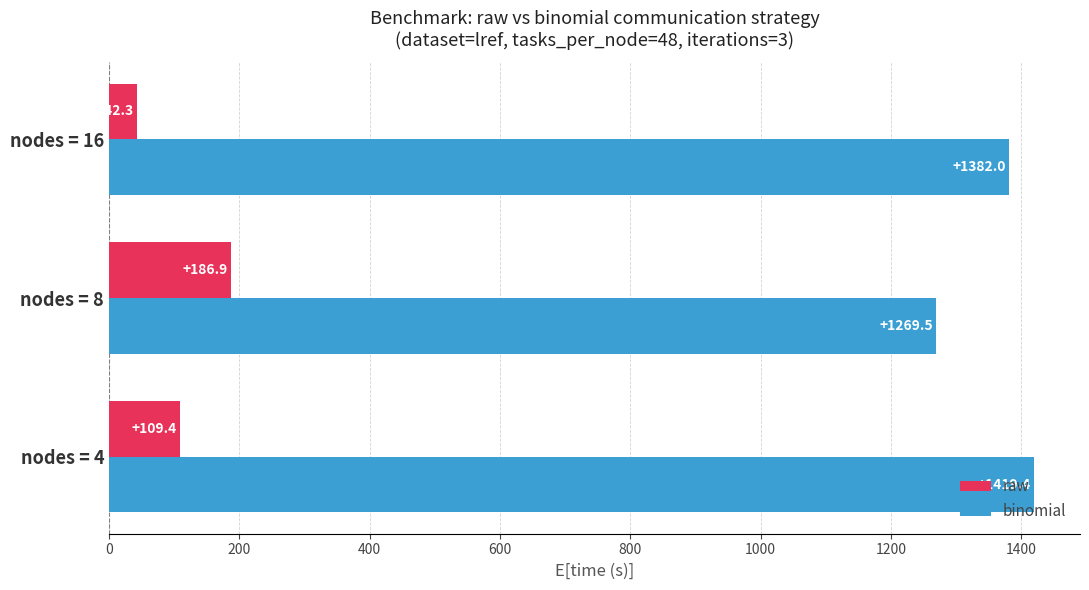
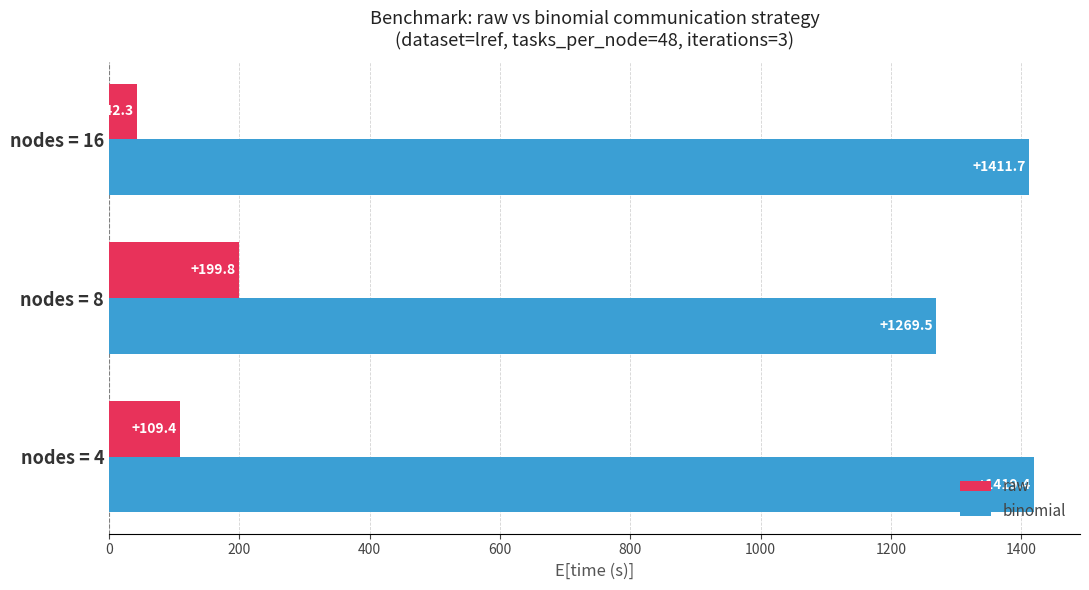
  {
    "raw": {
      "nodes = 16": "+42.3",
-     "nodes = 8": "+186.9",
+     "nodes = 8": "+199.8",
      "nodes = 4": "+109.4"
    },
    "binomial": {
-     "nodes = 16": "+1382.0",
+     "nodes = 16": "+1411.7",
      "nodes = 8": "+1269.5",
      "nodes = 4": "+1419.4"
    }
  }
